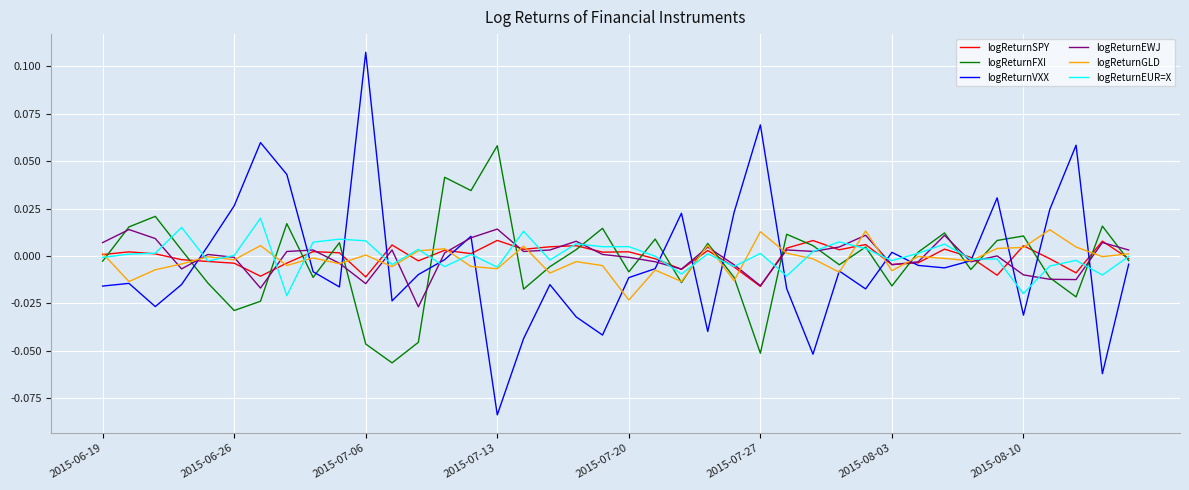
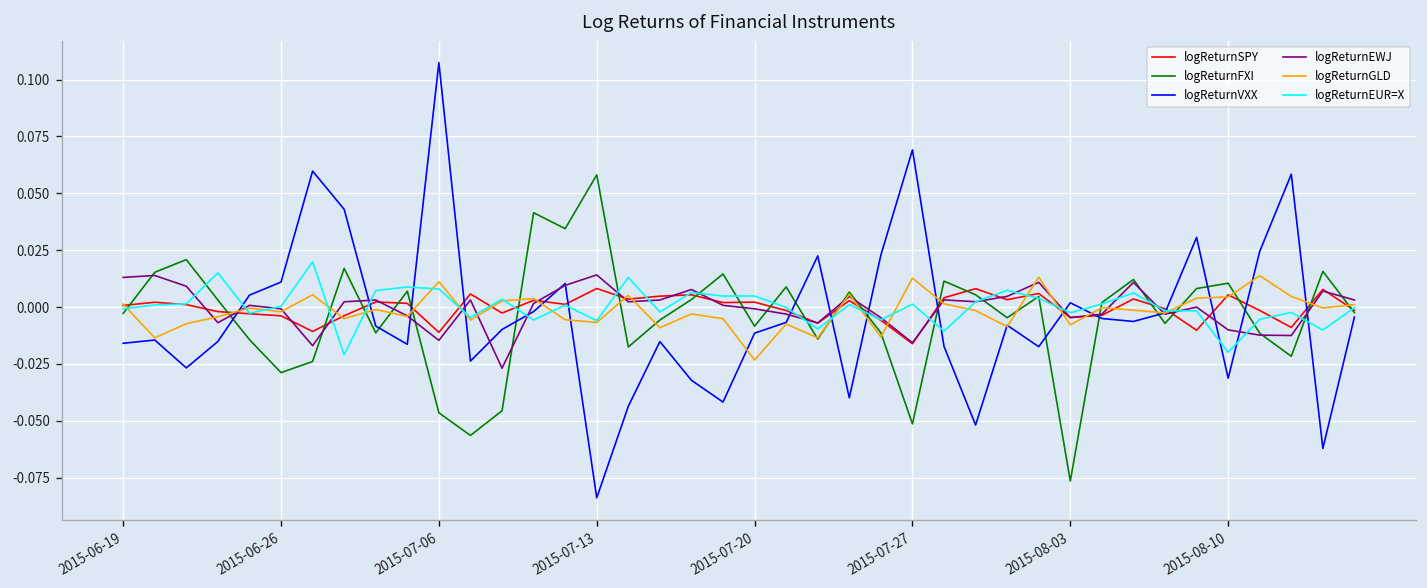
  {
    "logReturnSPY": {
      "2015-06-26": -0.004,
      "2015-07-06": -0.011,
      "2015-07-13": 0.008,
      "2015-07-20": 0.002
    },
    "logReturnFXI": {
      "2015-06-19": -0.003,
      "2015-06-26": -0.029,
      "2015-07-06": -0.046,
      "2015-07-13": 0.058,
      "2015-07-20": -0.008,
      "2015-07-27": -0.051,
-     "2015-08-03": -0.016,
+     "2015-08-03": -0.076,
      "2015-08-10": 0.011
    },
    "logReturnVXX": {
      "2015-06-19": -0.016,
-     "2015-06-26": 0.026,
+     "2015-06-26": 0.011,
      "2015-07-06": 0.107,
      "2015-07-13": -0.084,
      "2015-07-20": -0.011,
      "2015-07-27": 0.069,
      "2015-08-03": 0.002,
      "2015-08-10": -0.031
    },
    "logReturnEWJ": {
-     "2015-06-19": 0.007,
+     "2015-06-19": 0.013,
      "2015-07-06": -0.015,
      "2015-07-13": 0.014,
      "2015-07-20": -0.001,
      "2015-08-10": -0.010
    },
    "logReturnGLD": {
-     "2015-07-06": 0.000,
+     "2015-07-06": 0.011,
      "2015-07-20": -0.023,
      "2015-07-27": 0.013,
      "2015-08-03": -0.008
    },
    "logReturnEUR=X": {
      "2015-06-19": -0.001,
      "2015-07-06": 0.008,
      "2015-07-20": 0.005,
      "2015-07-27": 0.001,
      "2015-08-03": -0.002,
      "2015-08-10": -0.020
    }
  }
